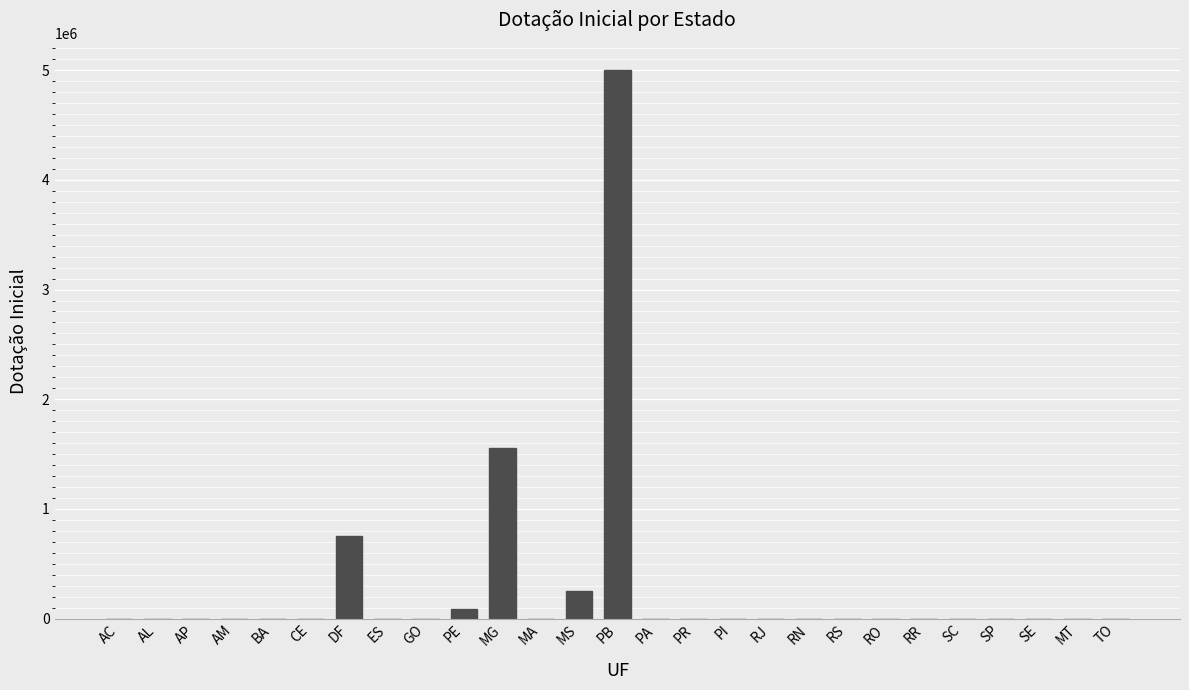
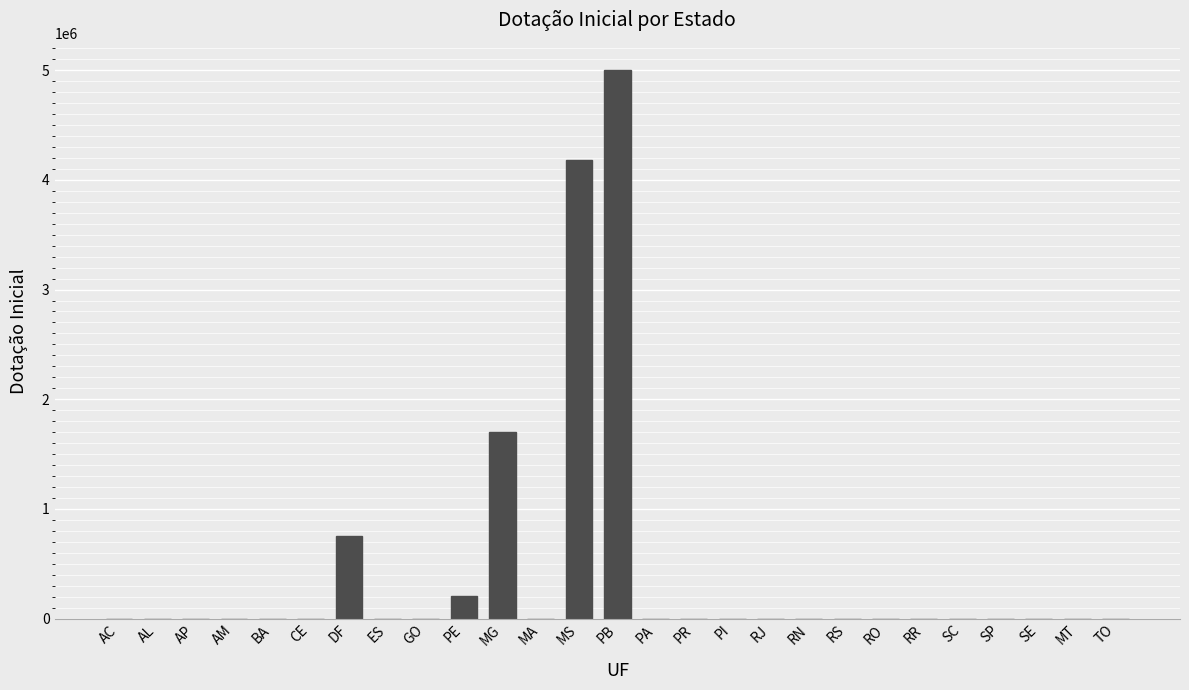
  {
    "AC": 0,
    "AL": 0,
    "AP": 0,
    "AM": 0,
    "BA": 0,
    "CE": 0,
    "DF": 750000,
    "ES": 0,
    "GO": 0,
-   "PE": 90000,
-   "MG": 1560000,
+   "PE": 210000,
+   "MG": 1700000,
    "MA": 0,
-   "MS": 250000,
+   "MS": 4180000,
    "PB": 5000000,
    "PA": 0,
    "PR": 0,
    "PI": 0,
    "RJ": 0,
    "RN": 0,
    "RS": 0,
    "RO": 0,
    "RR": 0,
    "SC": 0,
    "SP": 0,
    "SE": 0,
    "MT": 0,
    "TO": 0
  }
